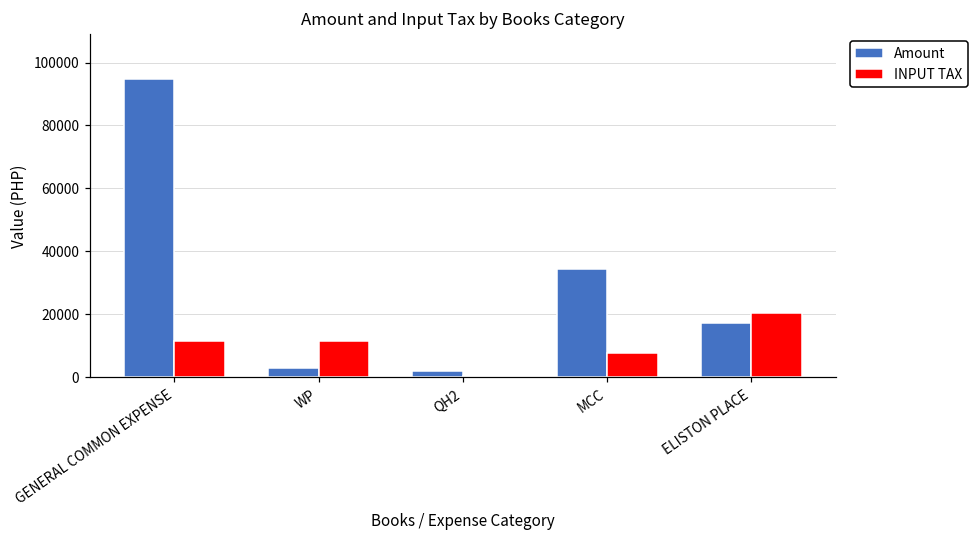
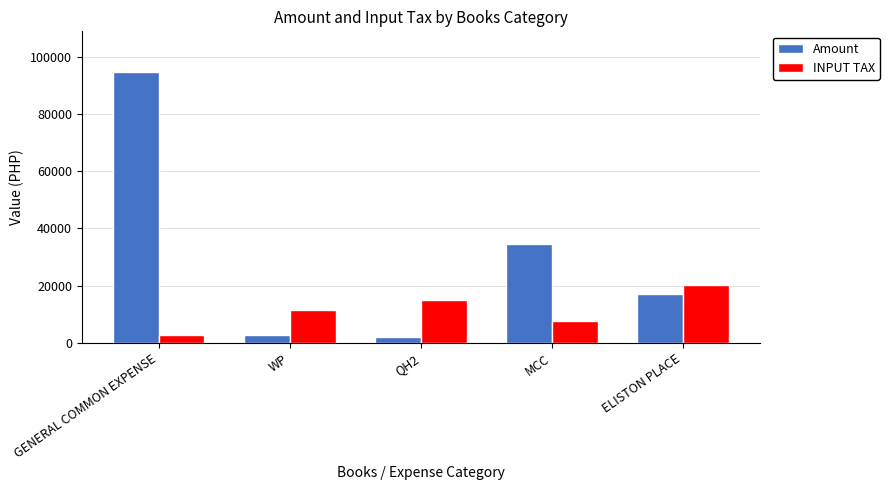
  {
    "Amount": {
      "GENERAL COMMON EXPENSE": 95000,
      "WP": 3000,
      "QH2": 2000,
      "MCC": 34000,
      "ELISTON PLACE": 17000
    },
    "INPUT TAX": {
-     "GENERAL COMMON EXPENSE": 11000,
+     "GENERAL COMMON EXPENSE": 3000,
      "WP": 11000,
-     "QH2": 0,
+     "QH2": 15000,
      "MCC": 8000,
      "ELISTON PLACE": 20000
    }
  }
